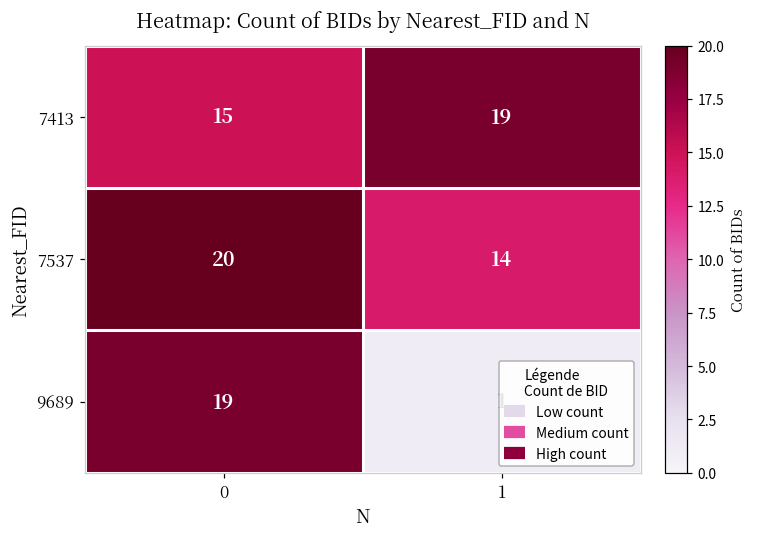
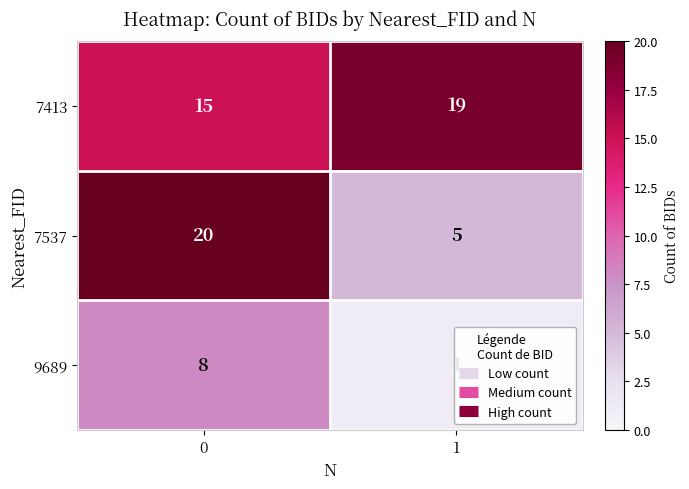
  {
    "7413": {
      "0": 15,
      "1": 19
    },
    "7537": {
      "0": 20,
-     "1": 14
+     "1": 5
    },
    "9689": {
-     "0": 19
+     "0": 8
    }
  }
